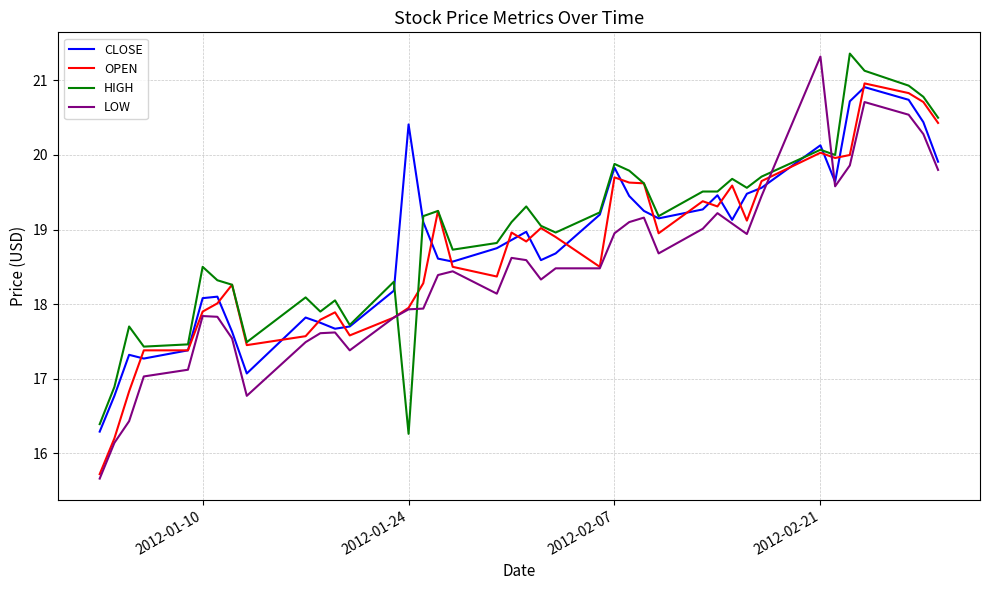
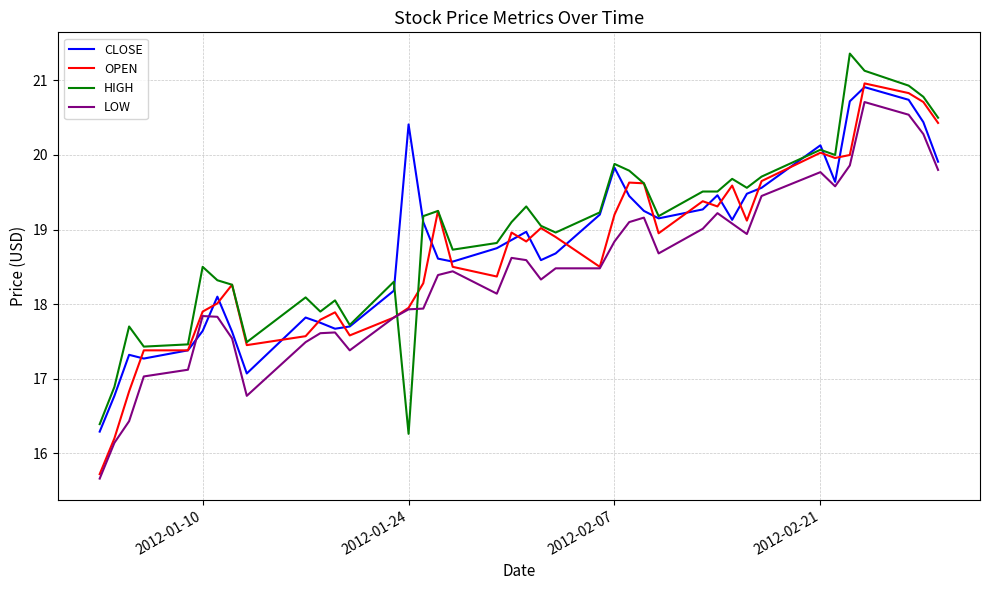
  {
    "CLOSE": {
-     "2012-01-10": 18.1,
+     "2012-01-10": 17.6,
      "2012-01-24": 20.4,
      "2012-02-07": 19.8,
      "2012-02-21": 20.1
    },
    "OPEN": {
      "2012-01-10": 17.9,
-     "2012-02-07": 19.7,
+     "2012-02-07": 19.2,
      "2012-02-21": 20.0
    },
    "HIGH": {
      "2012-01-10": 18.5,
      "2012-01-24": 16.3,
      "2012-02-07": 19.9,
      "2012-02-21": 20.1
    },
    "LOW": {
      "2012-01-10": 17.8,
-     "2012-02-07": 19.0,
-     "2012-02-21": 21.3
+     "2012-02-07": 18.8,
+     "2012-02-21": 19.8
    }
  }
